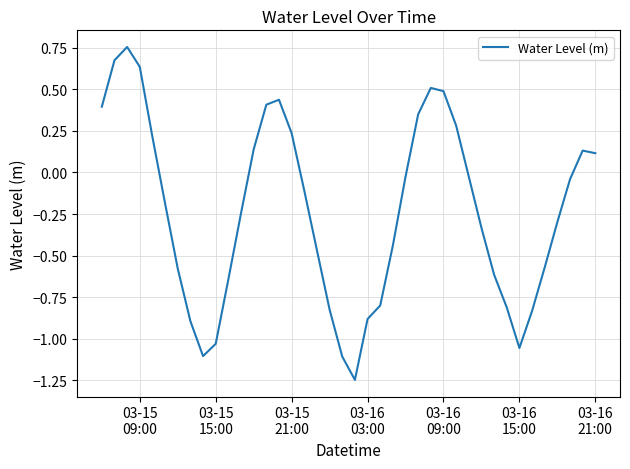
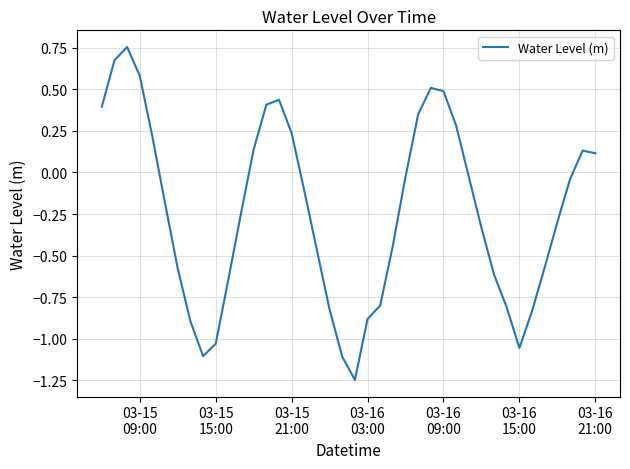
  {
-   "03-15 09:00": 0.64,
+   "03-15 09:00": 0.58,
    "03-15 15:00": -1.03,
    "03-15 21:00": 0.24,
    "03-16 03:00": -0.88,
    "03-16 09:00": 0.49,
    "03-16 15:00": -1.06,
    "03-16 21:00": 0.12
  }
